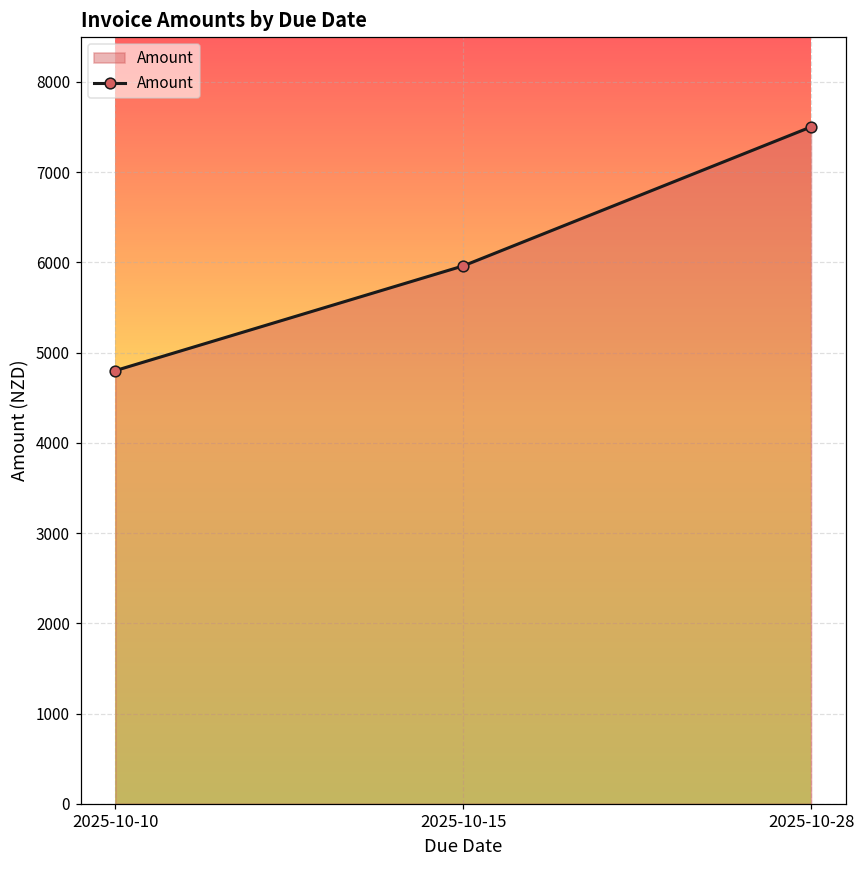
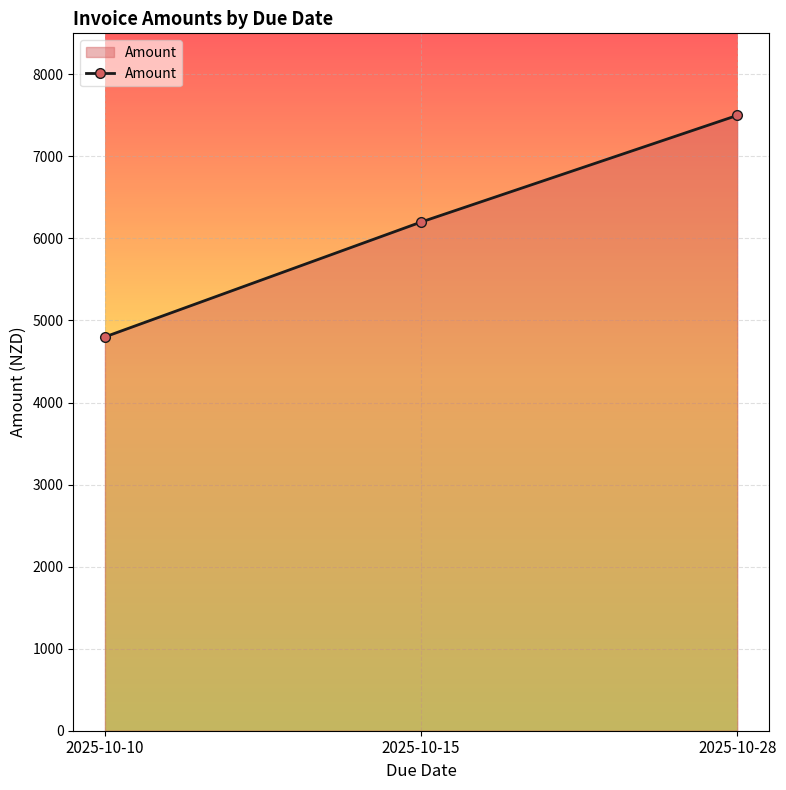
  {
    "2025-10-10": 4800,
-   "2025-10-15": 6000,
+   "2025-10-15": 6200,
    "2025-10-28": 7500
  }
